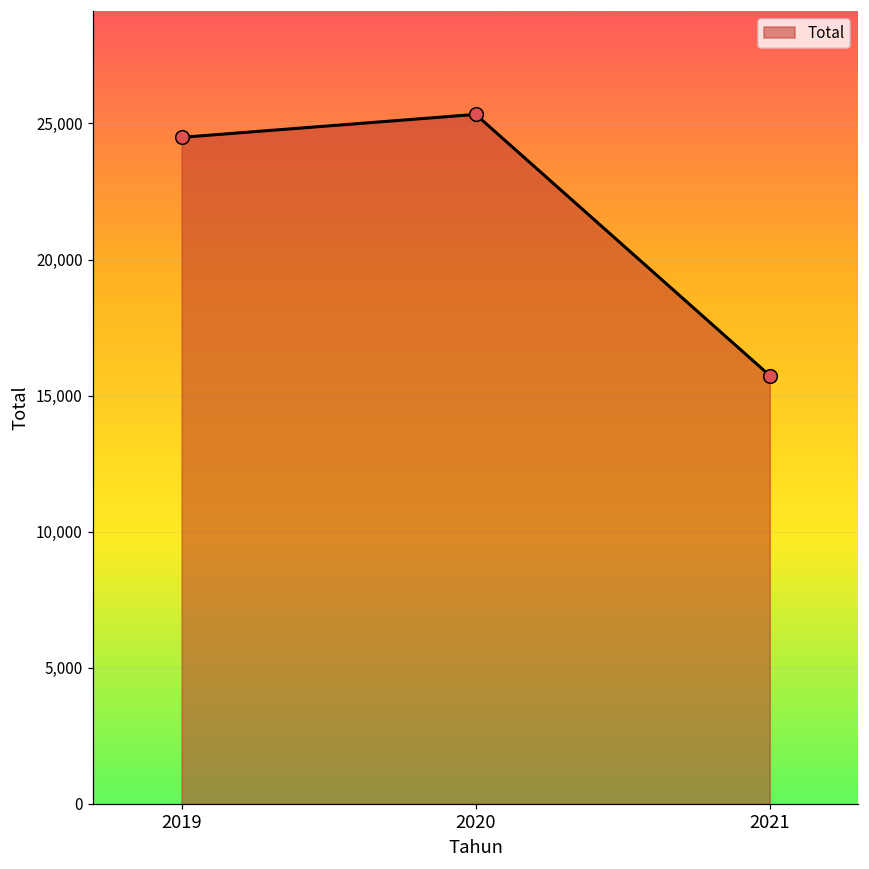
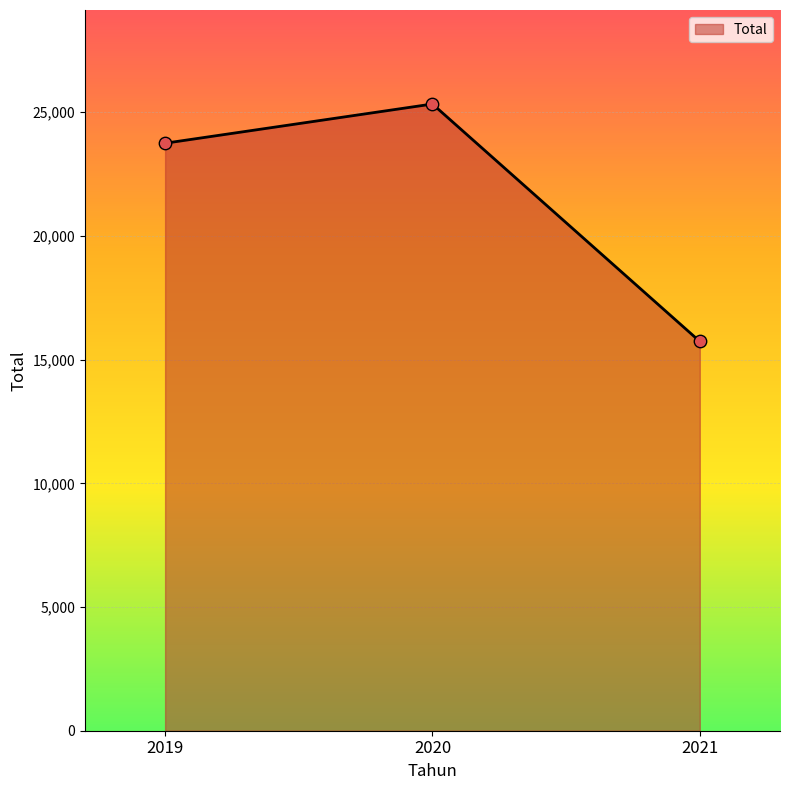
  {
-   "2019": "24,500",
+   "2019": "23,700",
    "2020": "25,300",
    "2021": "15,700"
  }
